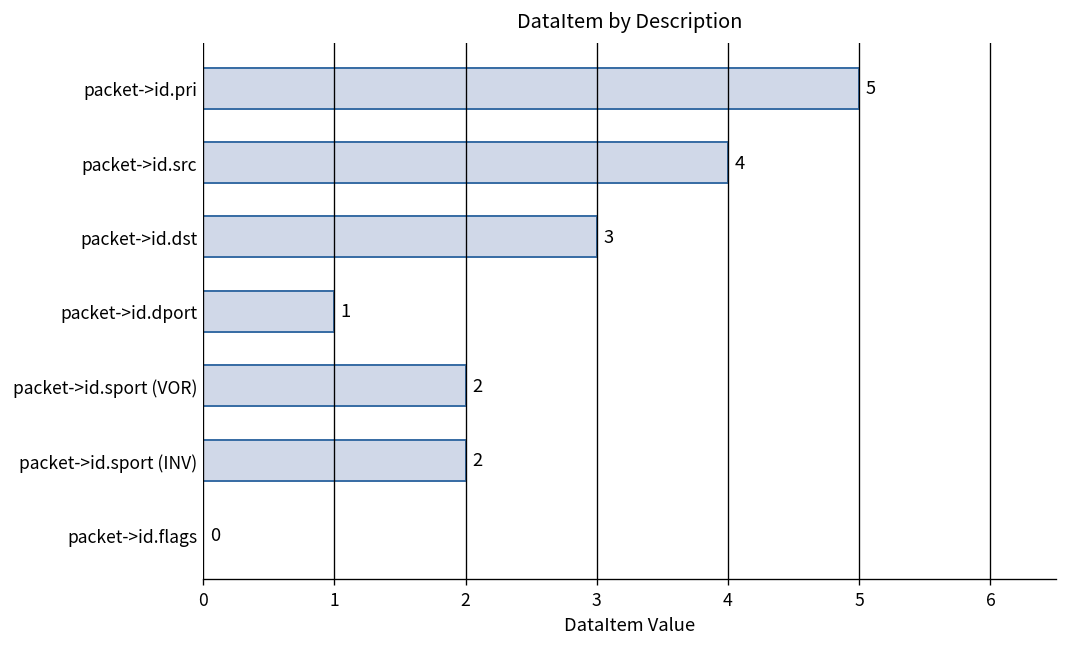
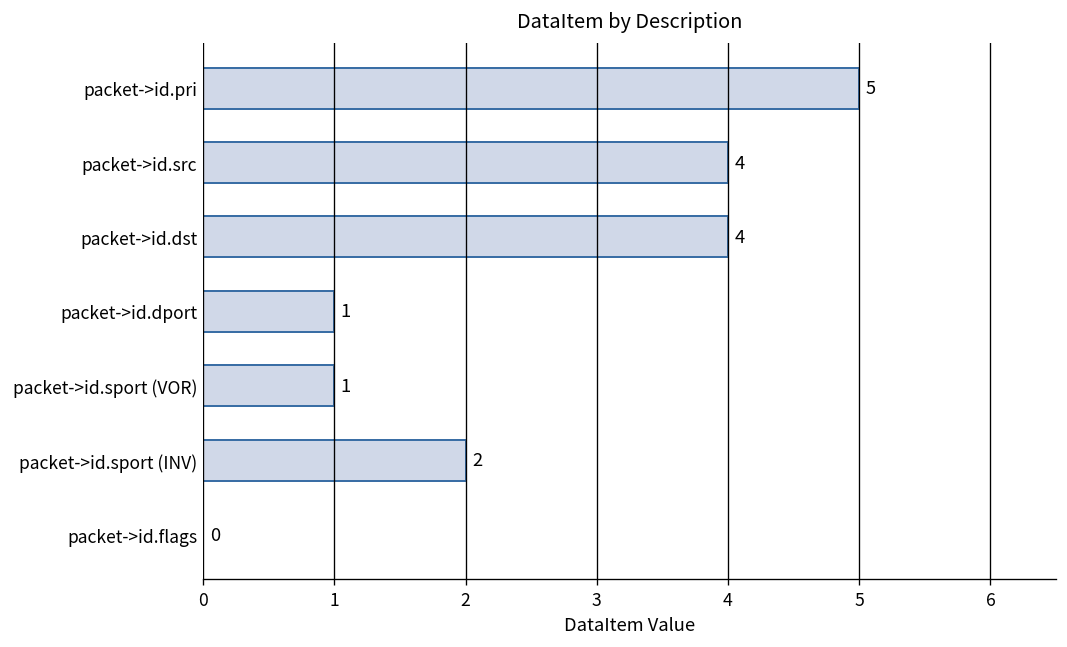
  {
    "packet->id.pri": 5,
    "packet->id.src": 4,
-   "packet->id.dst": 3,
+   "packet->id.dst": 4,
    "packet->id.dport": 1,
-   "packet->id.sport (VOR)": 2,
+   "packet->id.sport (VOR)": 1,
    "packet->id.sport (INV)": 2,
    "packet->id.flags": 0
  }
